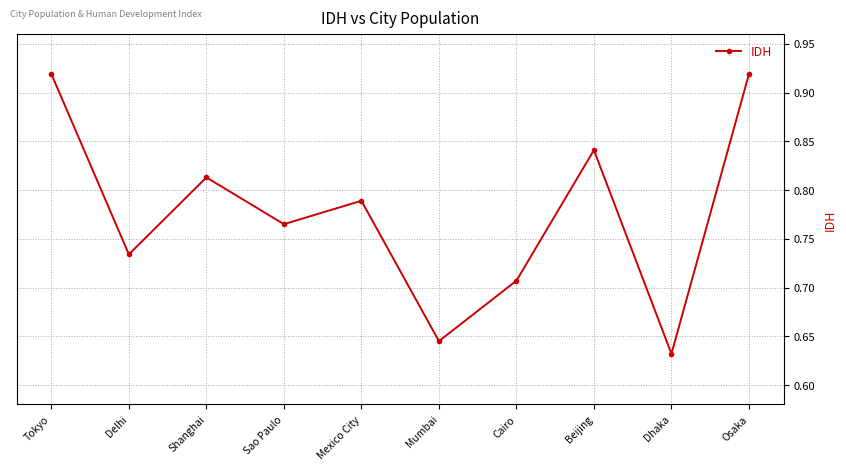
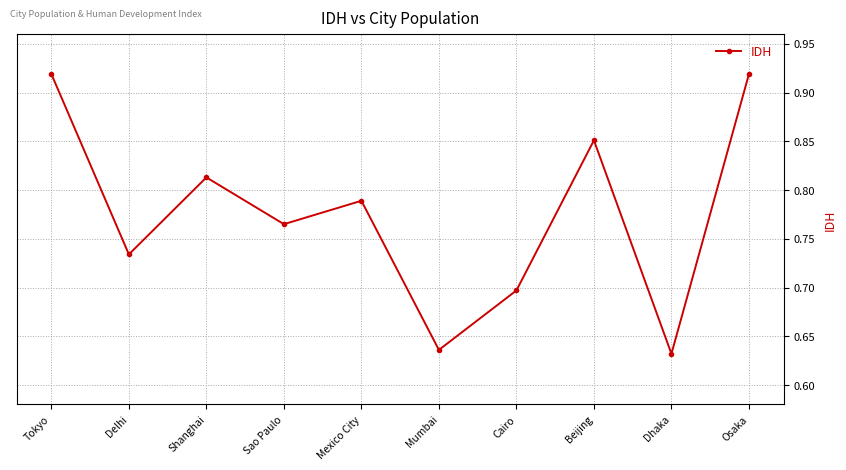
  {
    "Tokyo": 0.92,
    "Delhi": 0.73,
    "Shanghai": 0.81,
    "Sao Paulo": 0.77,
    "Mexico City": 0.79,
-   "Mumbai": 0.65,
-   "Cairo": 0.71,
-   "Beijing": 0.84,
+   "Mumbai": 0.64,
+   "Cairo": 0.70,
+   "Beijing": 0.85,
    "Dhaka": 0.63,
    "Osaka": 0.92
  }
